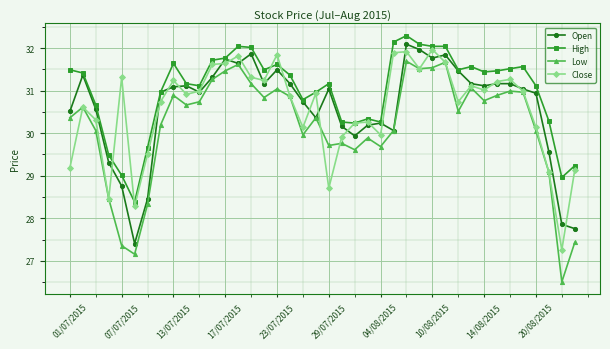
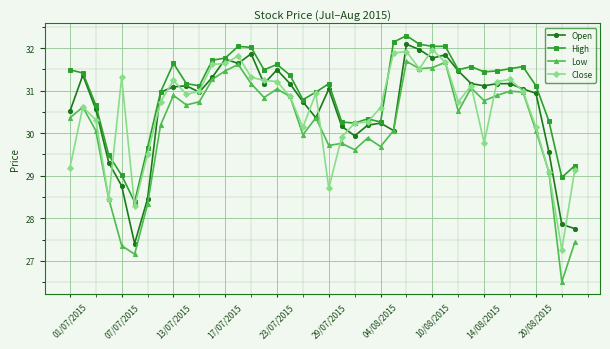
  {
    "Close": {
      "01/07/2015": 29.2,
      "07/07/2015": 31.3,
      "13/07/2015": 31.2,
      "17/07/2015": 31.6,
-     "23/07/2015": 31.8,
+     "23/07/2015": 31.2,
      "29/07/2015": 28.7,
-     "04/08/2015": 30.0,
+     "04/08/2015": 30.6,
      "10/08/2015": 32.0,
-     "14/08/2015": 31.0,
+     "14/08/2015": 29.8,
      "20/08/2015": 30.1
    }
  }
